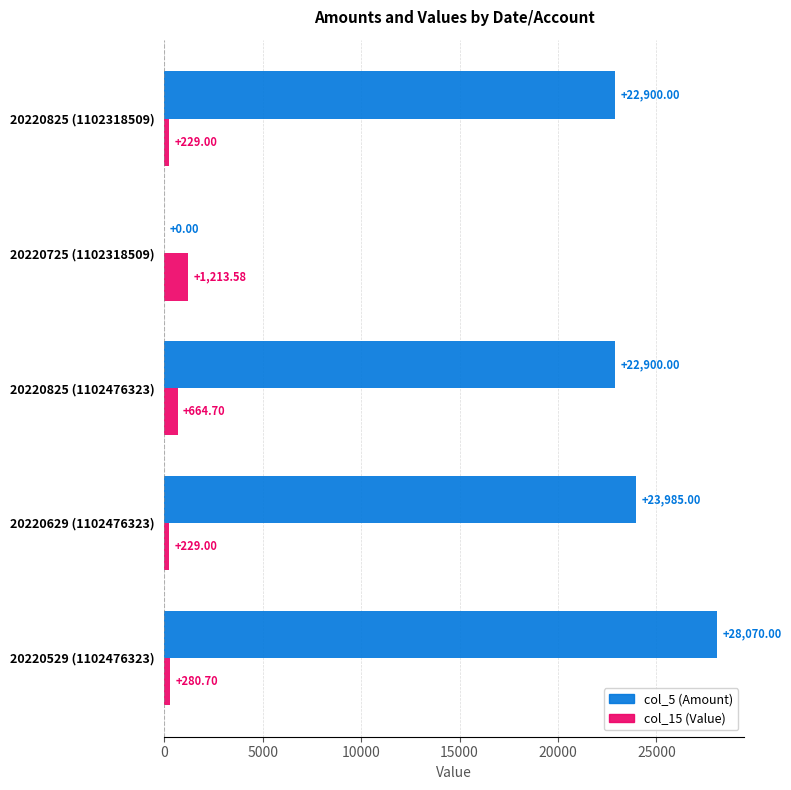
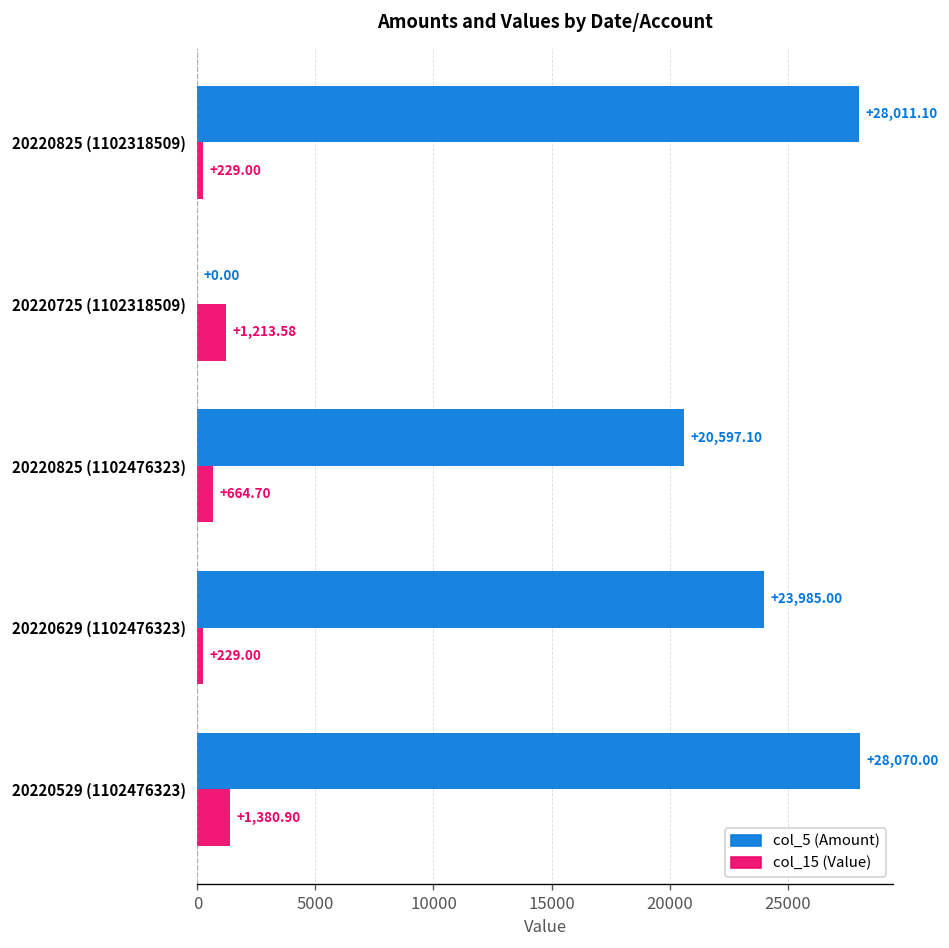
  {
    "col_5 (Amount)": {
-     "20220825 (1102318509)": "+22,900.00",
+     "20220825 (1102318509)": "+28,011.10",
      "20220725 (1102318509)": "+0.00",
-     "20220825 (1102476323)": "+22,900.00",
+     "20220825 (1102476323)": "+20,597.10",
      "20220629 (1102476323)": "+23,985.00",
      "20220529 (1102476323)": "+28,070.00"
    },
    "col_15 (Value)": {
      "20220825 (1102318509)": "+229.00",
      "20220725 (1102318509)": "+1,213.58",
      "20220825 (1102476323)": "+664.70",
      "20220629 (1102476323)": "+229.00",
-     "20220529 (1102476323)": "+280.70"
+     "20220529 (1102476323)": "+1,380.90"
    }
  }
